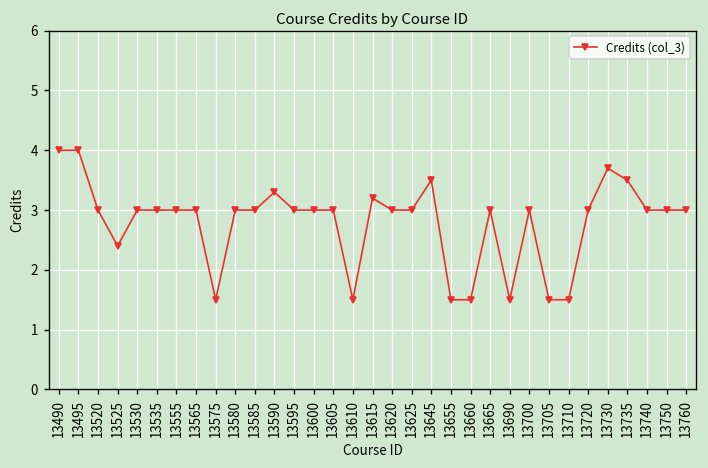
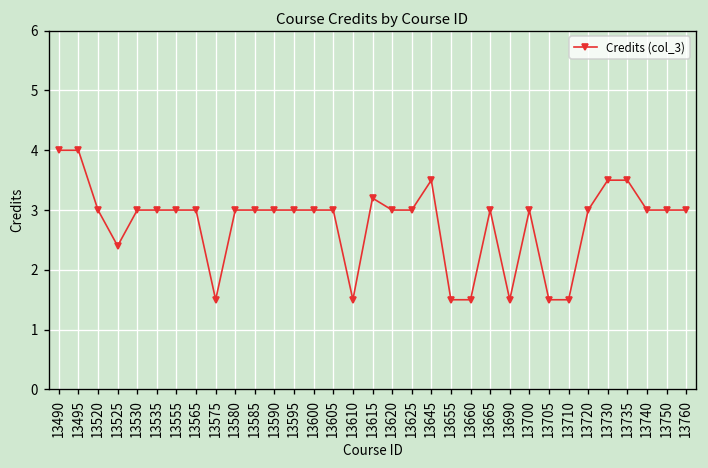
  {
    "13490": 4.0,
    "13495": 4.0,
    "13520": 3.0,
    "13525": 2.4,
    "13530": 3.0,
    "13535": 3.0,
    "13555": 3.0,
    "13565": 3.0,
    "13575": 1.5,
    "13580": 3.0,
    "13585": 3.0,
-   "13590": 3.3,
+   "13590": 3.0,
    "13595": 3.0,
    "13600": 3.0,
    "13605": 3.0,
    "13610": 1.5,
    "13615": 3.2,
    "13620": 3.0,
    "13625": 3.0,
    "13645": 3.5,
    "13655": 1.5,
    "13660": 1.5,
    "13665": 3.0,
    "13690": 1.5,
    "13700": 3.0,
    "13705": 1.5,
    "13710": 1.5,
    "13720": 3.0,
-   "13730": 3.7,
+   "13730": 3.5,
    "13735": 3.5,
    "13740": 3.0,
    "13750": 3.0,
    "13760": 3.0
  }
